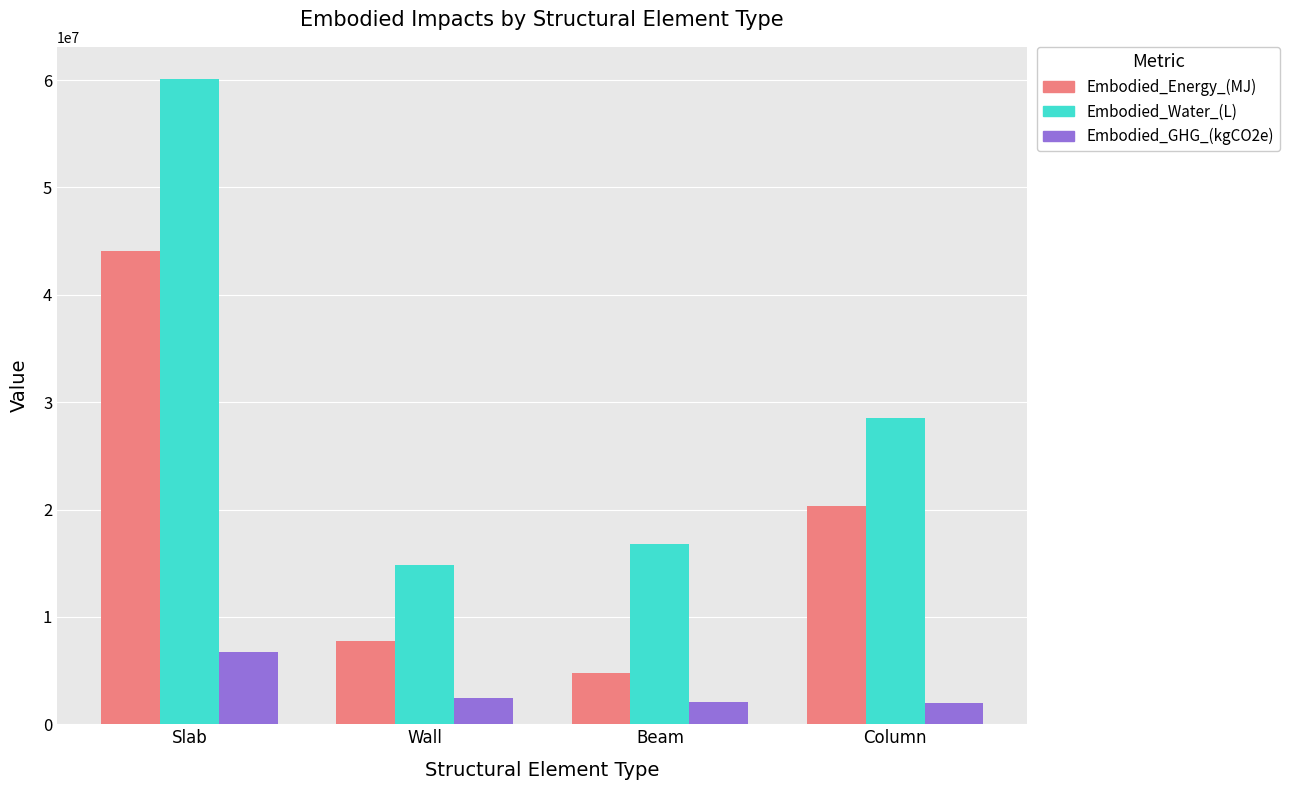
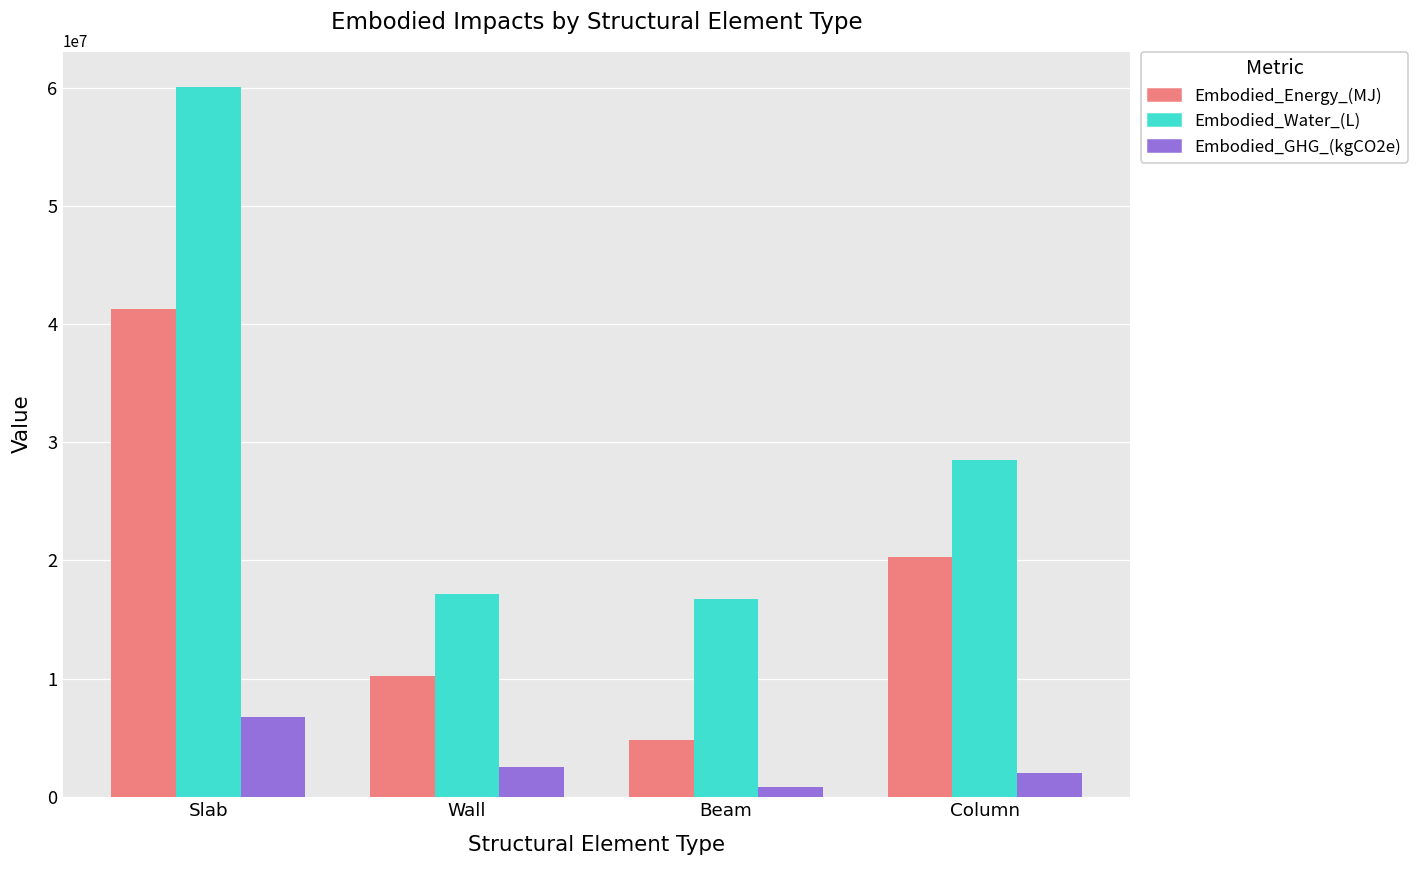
  {
    "Embodied_Energy_(MJ)": {
-     "Slab": 44100000,
-     "Wall": 7800000,
+     "Slab": 41300000,
+     "Wall": 10200000,
      "Beam": 4800000,
      "Column": 20300000
    },
    "Embodied_Water_(L)": {
      "Slab": 60100000,
-     "Wall": 14800000,
+     "Wall": 17200000,
      "Beam": 16700000,
      "Column": 28500000
    },
    "Embodied_GHG_(kgCO2e)": {
      "Slab": 6700000,
      "Wall": 2500000,
-     "Beam": 2000000,
+     "Beam": 800000,
      "Column": 2000000
    }
  }
